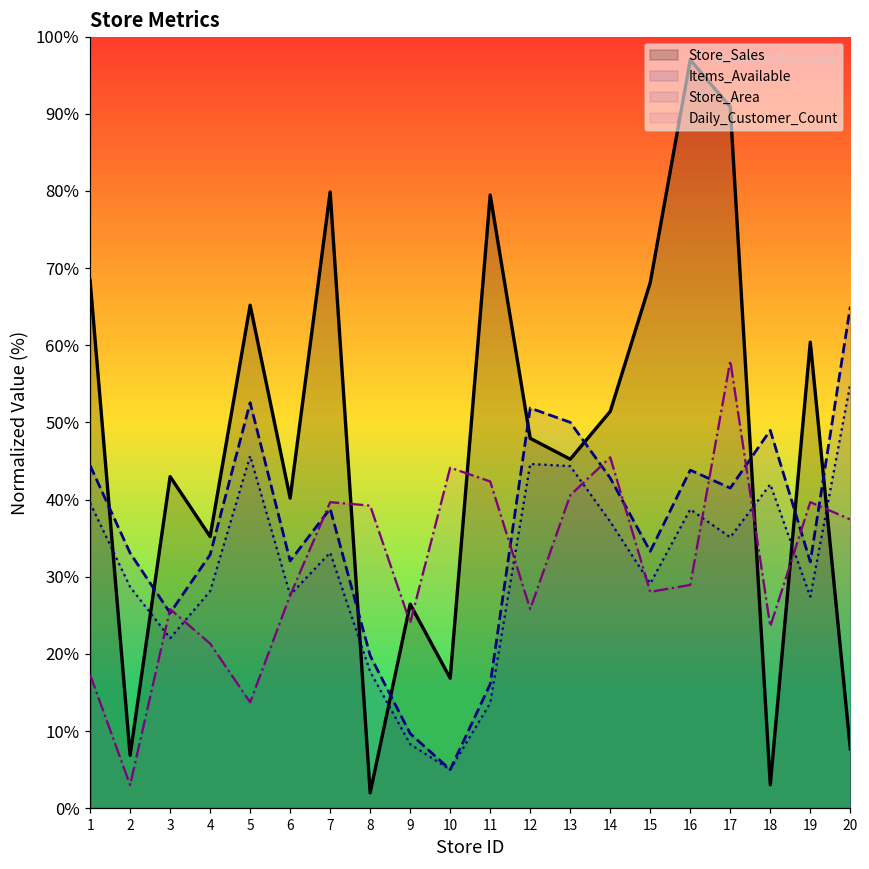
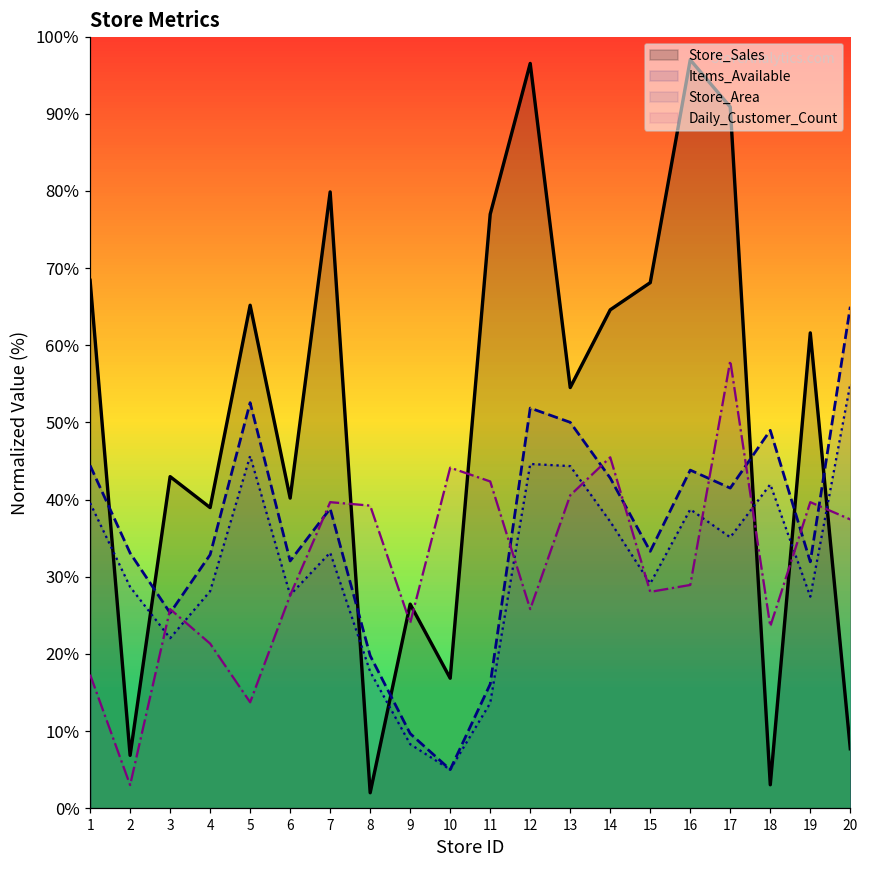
  {
    "Store_Sales": {
      "1": "68%",
      "2": "7%",
      "3": "43%",
-     "4": "35%",
+     "4": "39%",
      "5": "65%",
      "6": "40%",
      "7": "80%",
      "8": "2%",
      "9": "26%",
      "10": "17%",
-     "11": "79%",
-     "12": "48%",
-     "13": "45%",
-     "14": "51%",
+     "11": "77%",
+     "12": "97%",
+     "13": "55%",
+     "14": "65%",
      "15": "68%",
      "18": "3%",
-     "19": "60%",
+     "19": "62%",
      "20": "8%"
    }
  }
